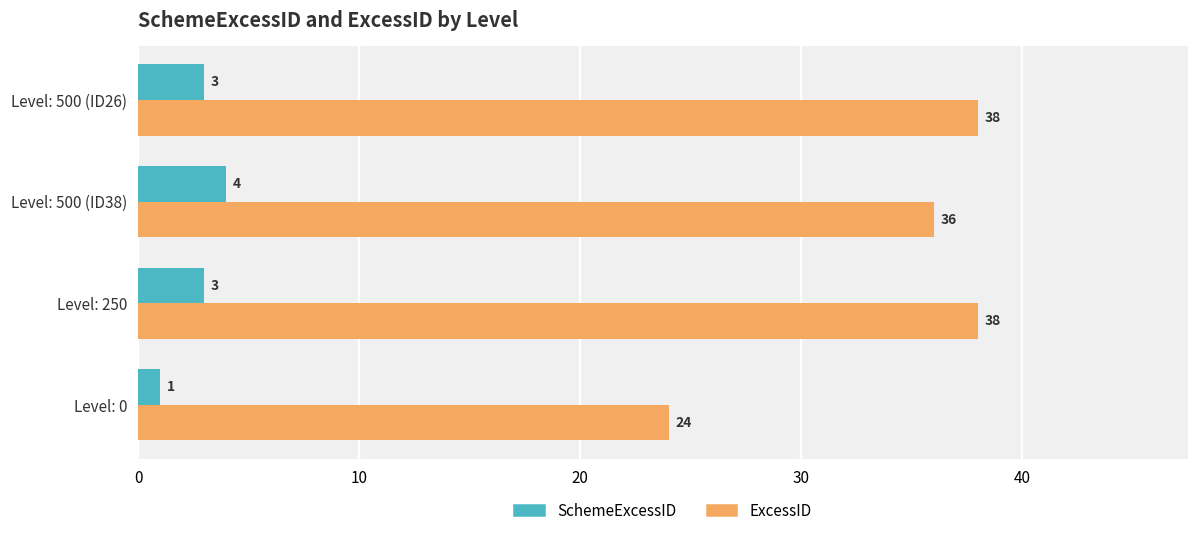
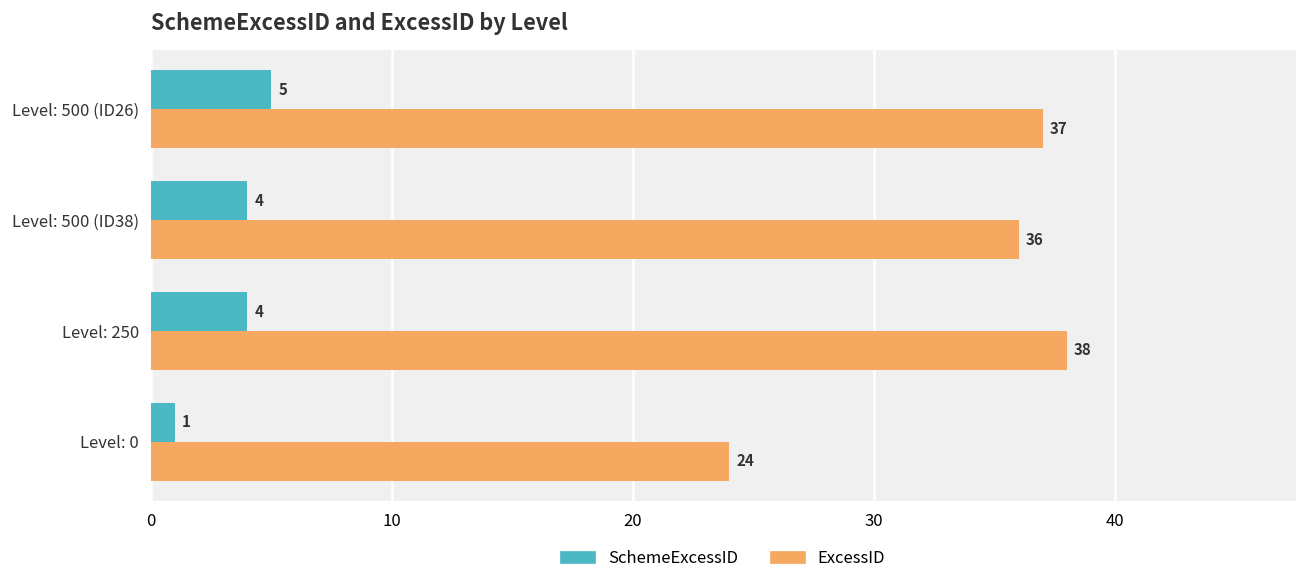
  {
    "SchemeExcessID": {
-     "Level: 500 (ID26)": 3,
+     "Level: 500 (ID26)": 5,
      "Level: 500 (ID38)": 4,
-     "Level: 250": 3,
+     "Level: 250": 4,
      "Level: 0": 1
    },
    "ExcessID": {
-     "Level: 500 (ID26)": 38,
+     "Level: 500 (ID26)": 37,
      "Level: 500 (ID38)": 36,
      "Level: 250": 38,
      "Level: 0": 24
    }
  }
